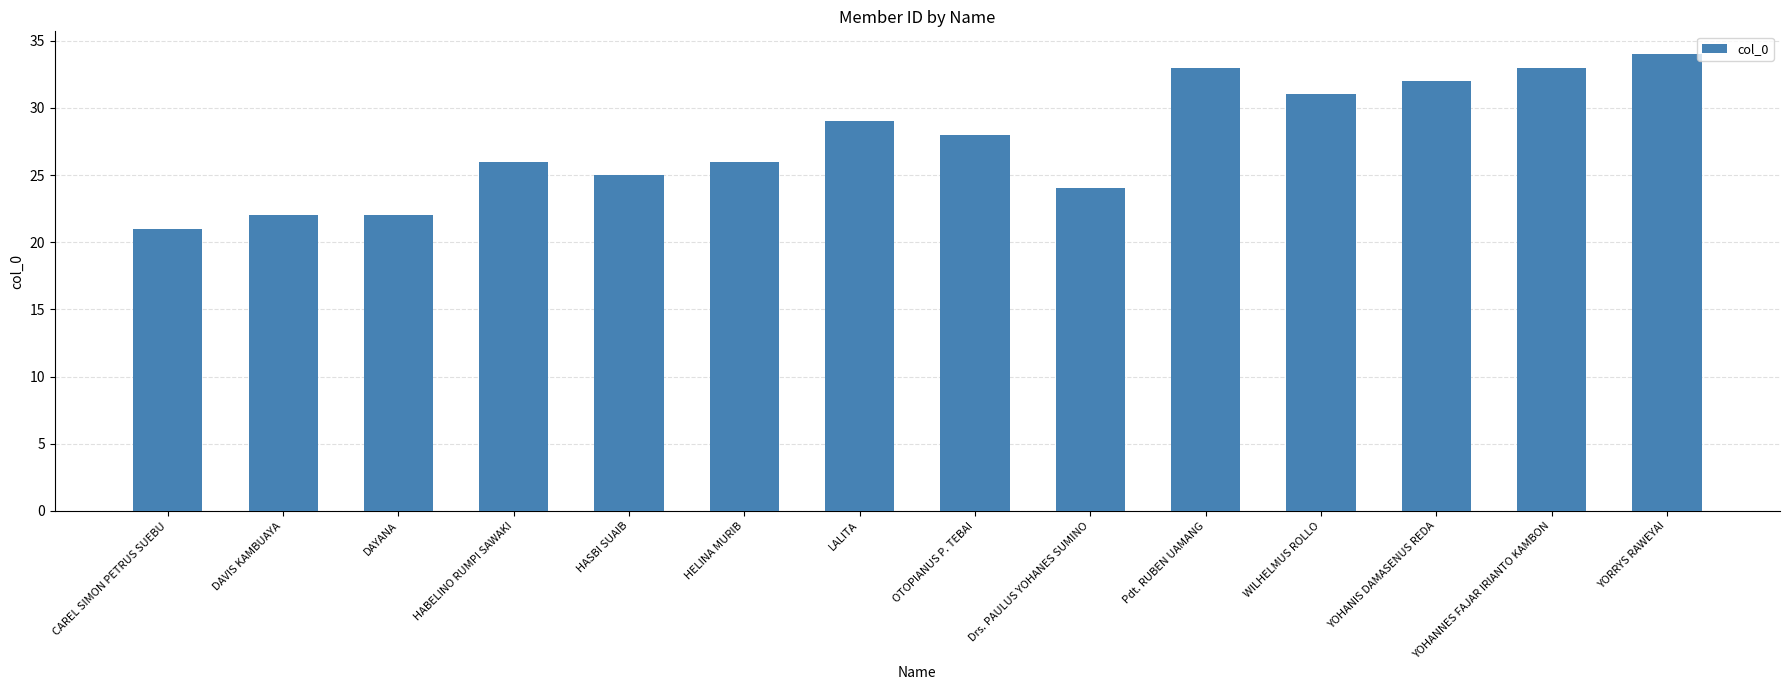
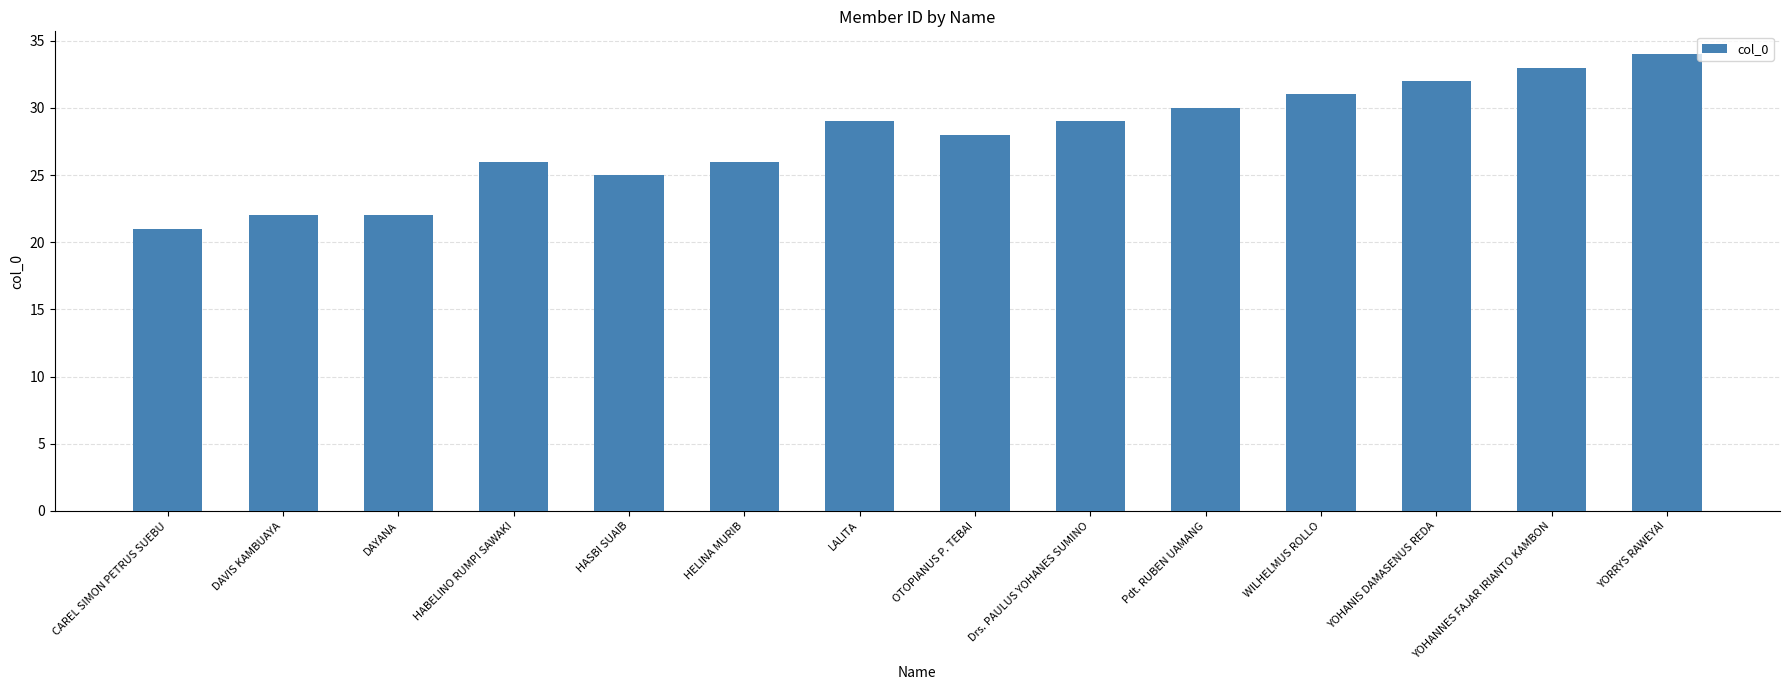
  {
    "CAREL SIMON PETRUS SUEBU": 21,
    "DAVIS KAMBUAYA": 22,
    "DAYANA": 22,
    "HABELINO RUMPI SAWAKI": 26,
    "HASBI SUAIB": 25,
    "HELINA MURIB": 26,
    "LALITA": 29,
    "OTOPIANUS P. TEBAI": 28,
-   "Drs. PAULUS YOHANES SUMINO": 24,
-   "Pdt. RUBEN UAMANG": 33,
+   "Drs. PAULUS YOHANES SUMINO": 29,
+   "Pdt. RUBEN UAMANG": 30,
    "WILHELMUS ROLLO": 31,
    "YOHANIS DAMASENUS REDA": 32,
    "YOHANNES FAJAR IRIANTO KAMBON": 33,
    "YORRYS RAWEYAI": 34
  }
